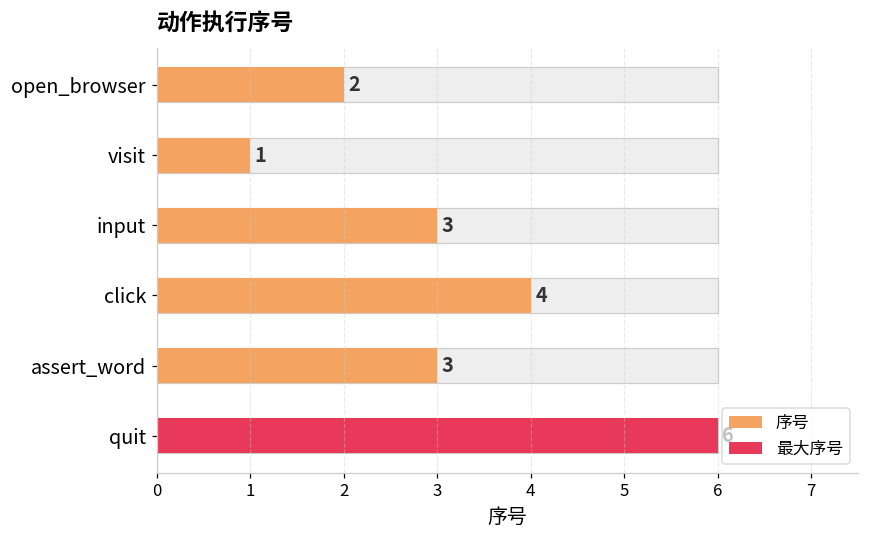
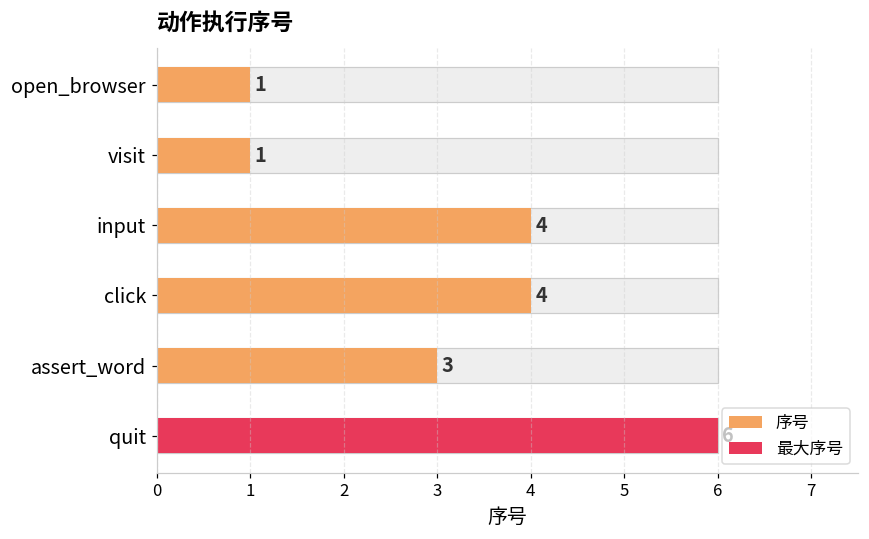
  {
    "序号": {
-     "open_browser": 2,
-     "input": 3
+     "open_browser": 1,
+     "input": 4
    }
  }
